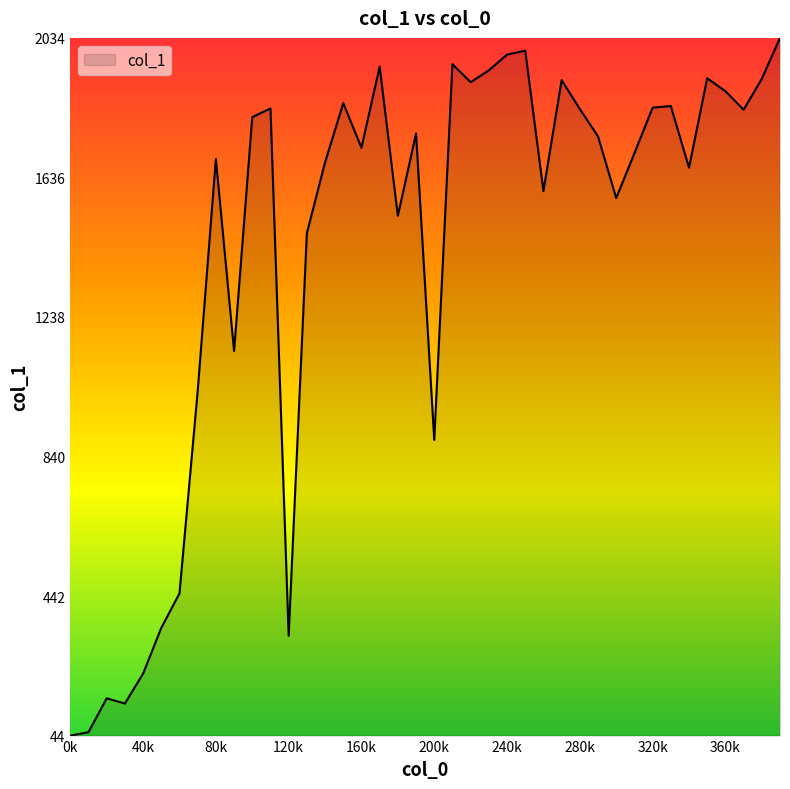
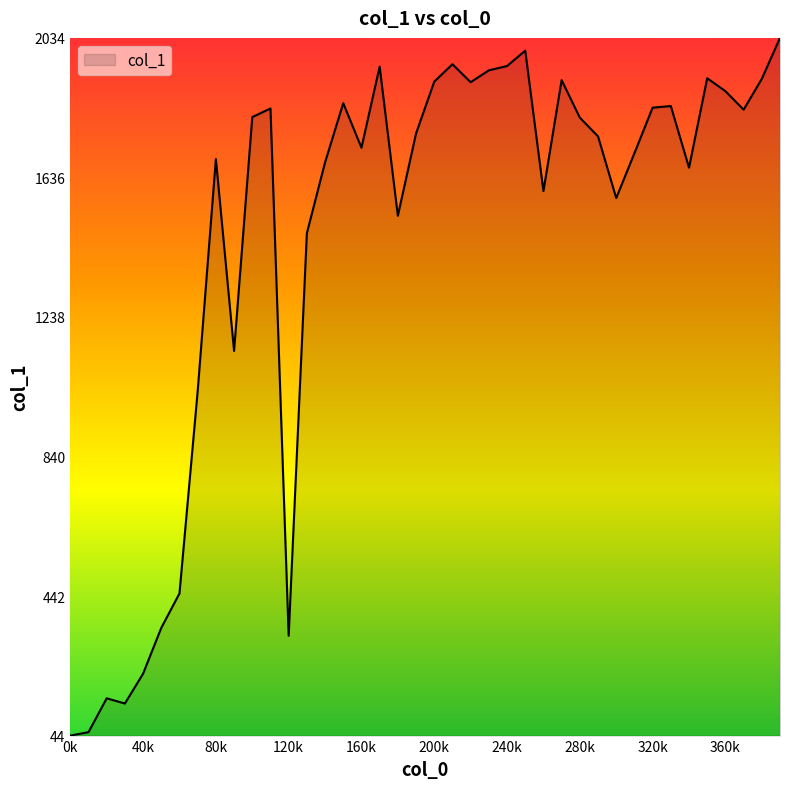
  {
    "0k": 40,
    "40k": 220,
    "80k": 1690,
    "120k": 330,
    "160k": 1720,
-   "200k": 890,
-   "240k": 1990,
-   "280k": 1830,
+   "200k": 1910,
+   "240k": 1950,
+   "280k": 1810,
    "320k": 1830,
    "360k": 1880
  }
